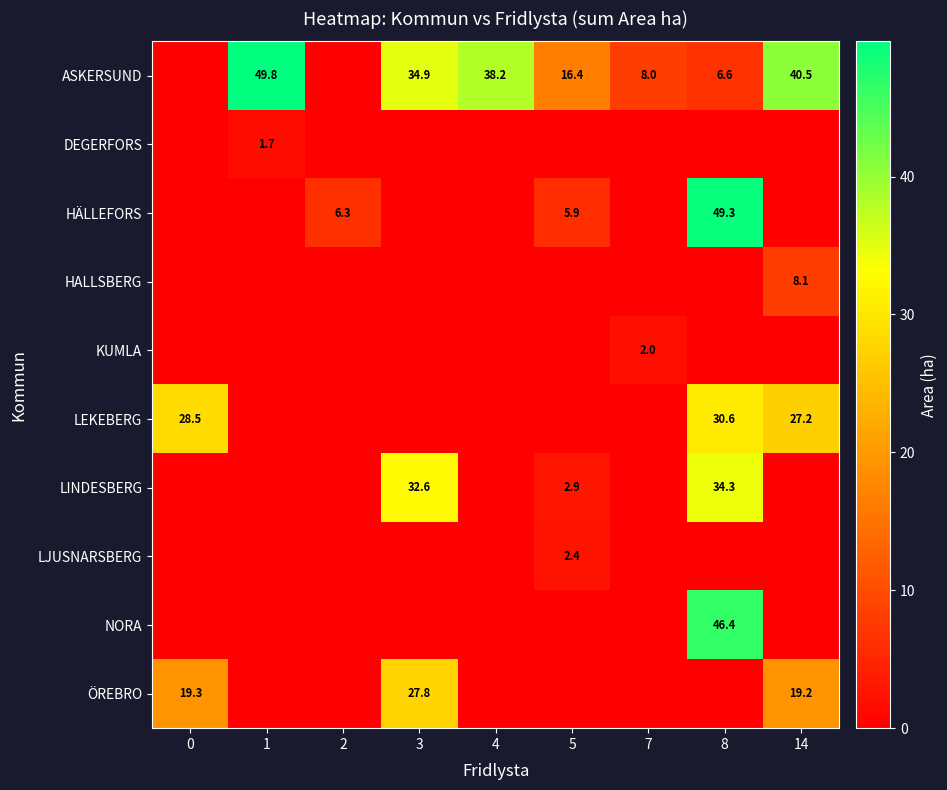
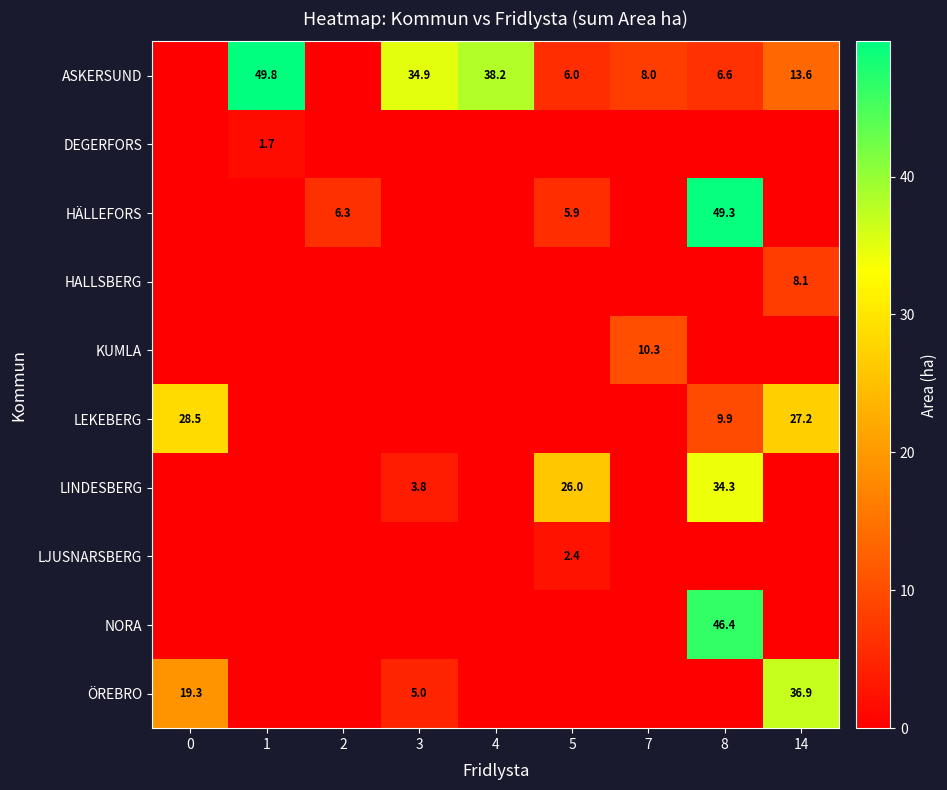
  {
    "ASKERSUND": {
      "1": 49.8,
      "3": 34.9,
      "4": 38.2,
-     "5": 16.4,
+     "5": 6.0,
      "7": 8.0,
      "8": 6.6,
-     "14": 40.5
+     "14": 13.6
    },
    "DEGERFORS": {
      "1": 1.7
    },
    "HÄLLEFORS": {
      "2": 6.3,
      "5": 5.9,
      "8": 49.3
    },
    "HALLSBERG": {
      "14": 8.1
    },
    "KUMLA": {
-     "7": 2.0
+     "7": 10.3
    },
    "LEKEBERG": {
      "0": 28.5,
-     "8": 30.6,
+     "8": 9.9,
      "14": 27.2
    },
    "LINDESBERG": {
-     "3": 32.6,
-     "5": 2.9,
+     "3": 3.8,
+     "5": 26.0,
      "8": 34.3
    },
    "LJUSNARSBERG": {
      "5": 2.4
    },
    "NORA": {
      "8": 46.4
    },
    "ÖREBRO": {
      "0": 19.3,
-     "3": 27.8,
-     "14": 19.2
+     "3": 5.0,
+     "14": 36.9
    }
  }
